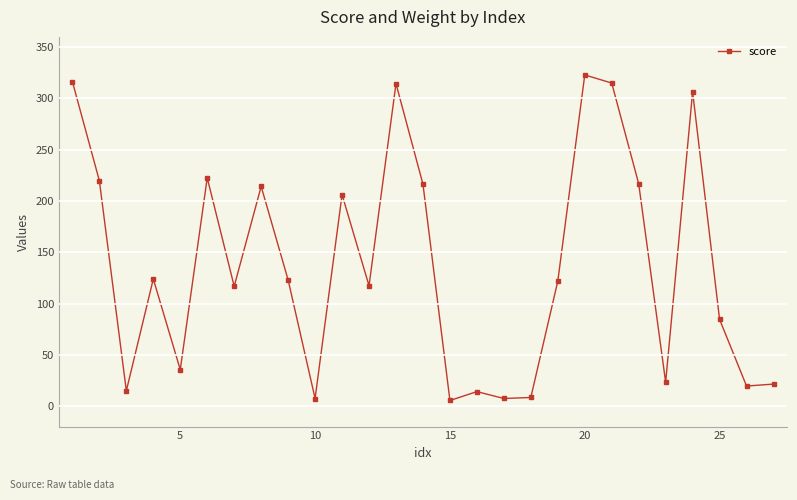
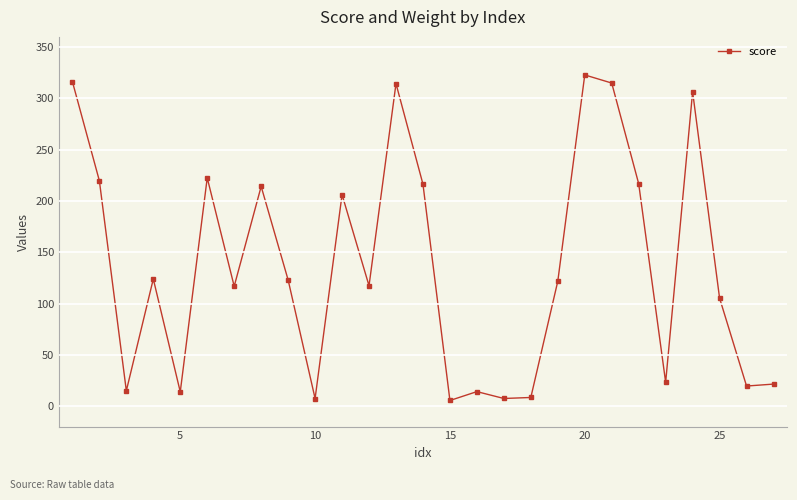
  {
-   "5": 36,
+   "5": 14,
    "10": 7,
    "15": 5,
    "20": 323,
-   "25": 85
+   "25": 105
  }
